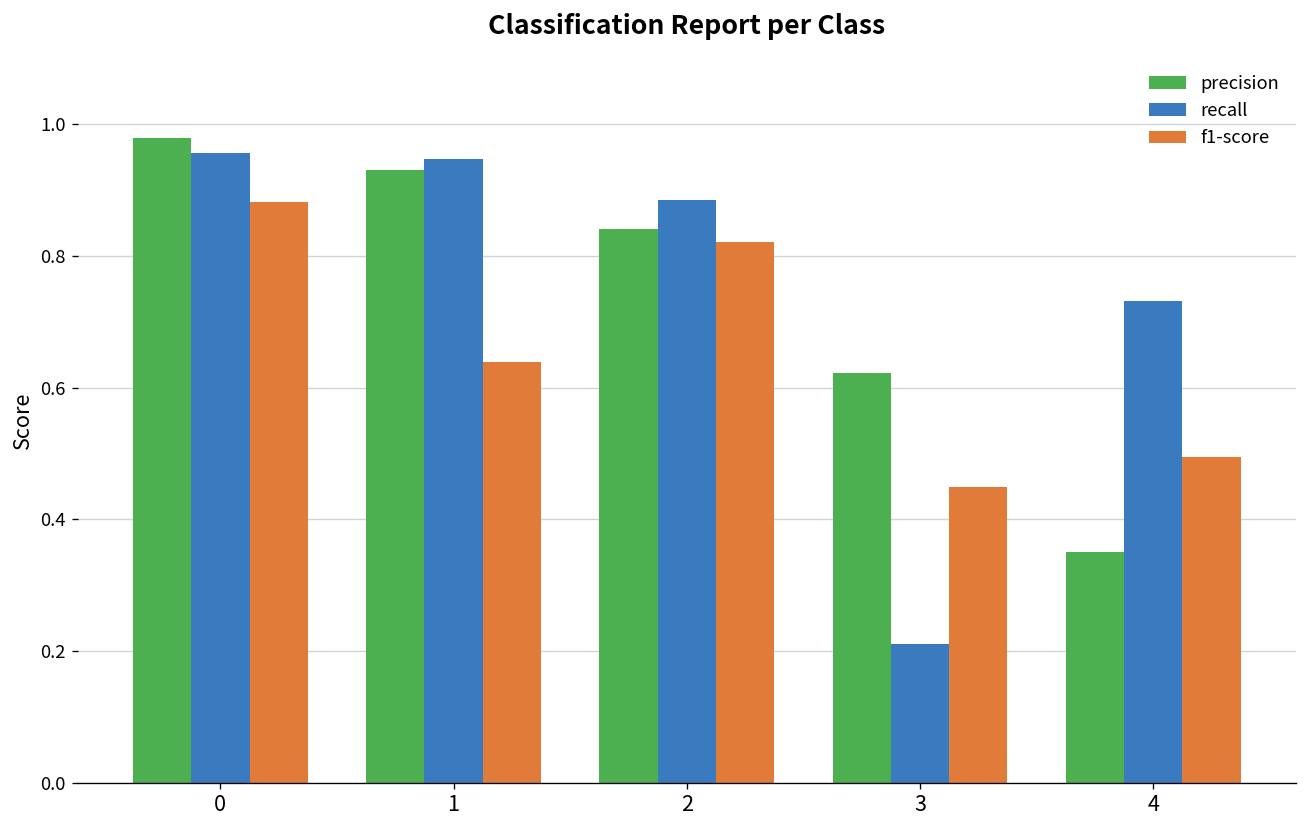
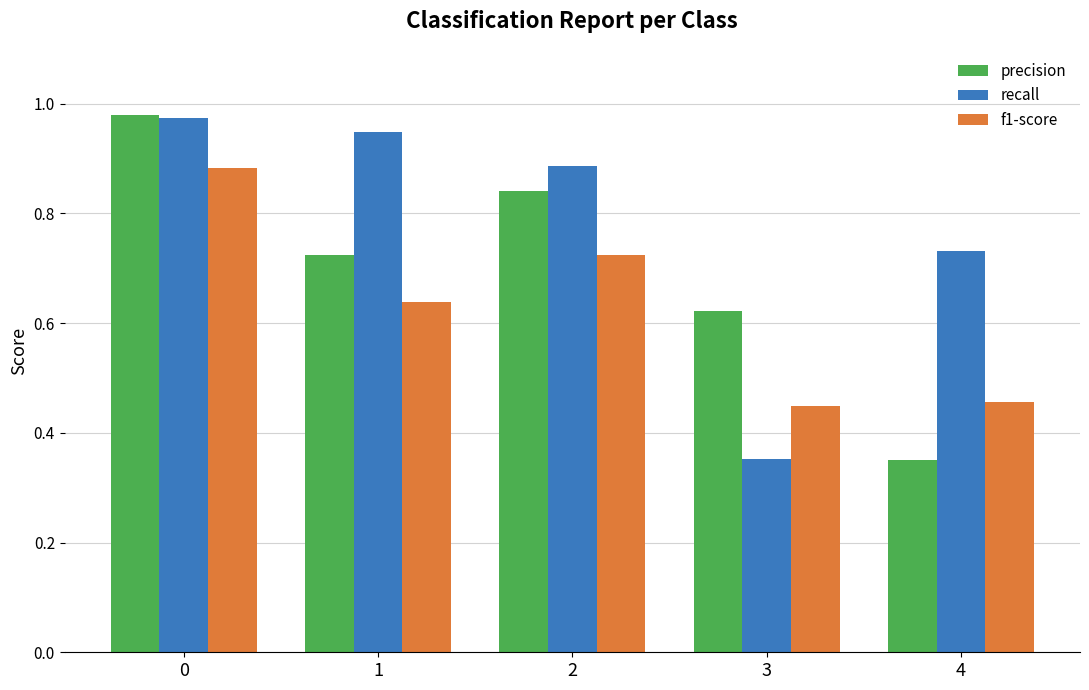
  {
    "precision": {
      "0": 0.98,
-     "1": 0.93,
+     "1": 0.72,
      "2": 0.84,
      "3": 0.62,
      "4": 0.35
    },
    "recall": {
-     "0": 0.96,
+     "0": 0.97,
      "1": 0.95,
      "2": 0.89,
-     "3": 0.21,
+     "3": 0.35,
      "4": 0.73
    },
    "f1-score": {
      "0": 0.88,
      "1": 0.64,
-     "2": 0.82,
+     "2": 0.72,
      "3": 0.45,
-     "4": 0.49
+     "4": 0.46
    }
  }
